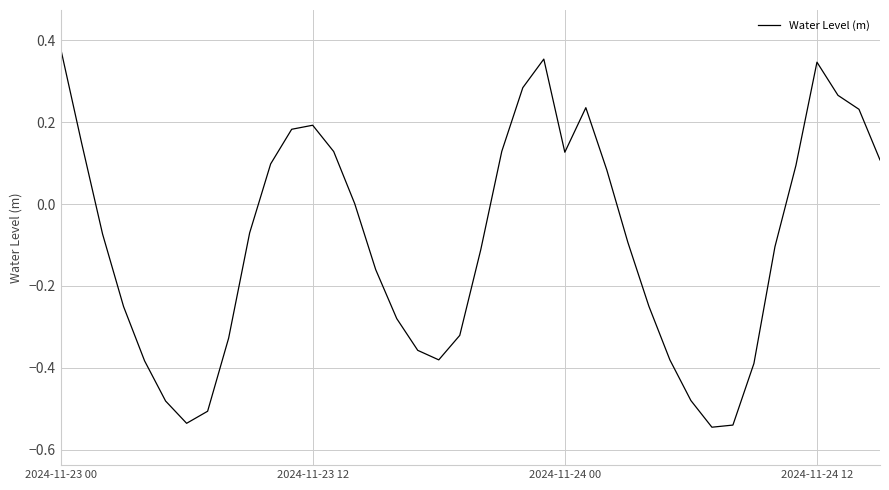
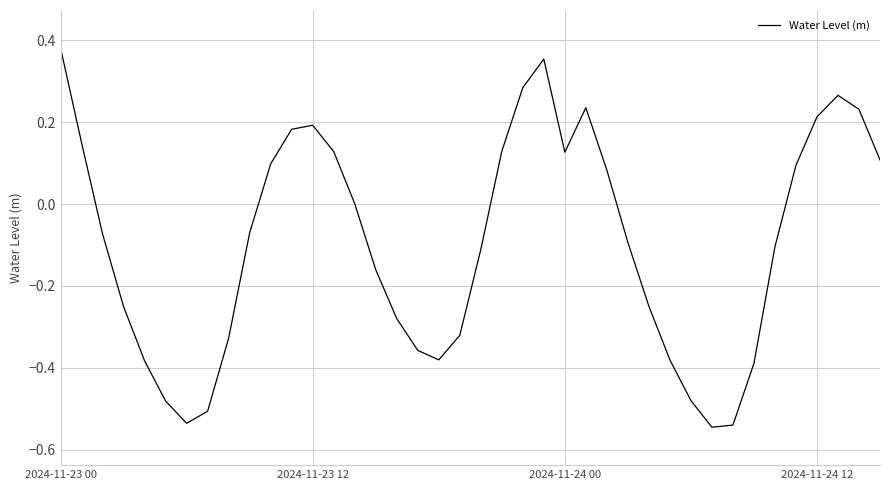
  {
    "2024-11-23 00": 0.38,
    "2024-11-23 12": 0.19,
    "2024-11-24 00": 0.13,
-   "2024-11-24 12": 0.35
+   "2024-11-24 12": 0.21
  }
